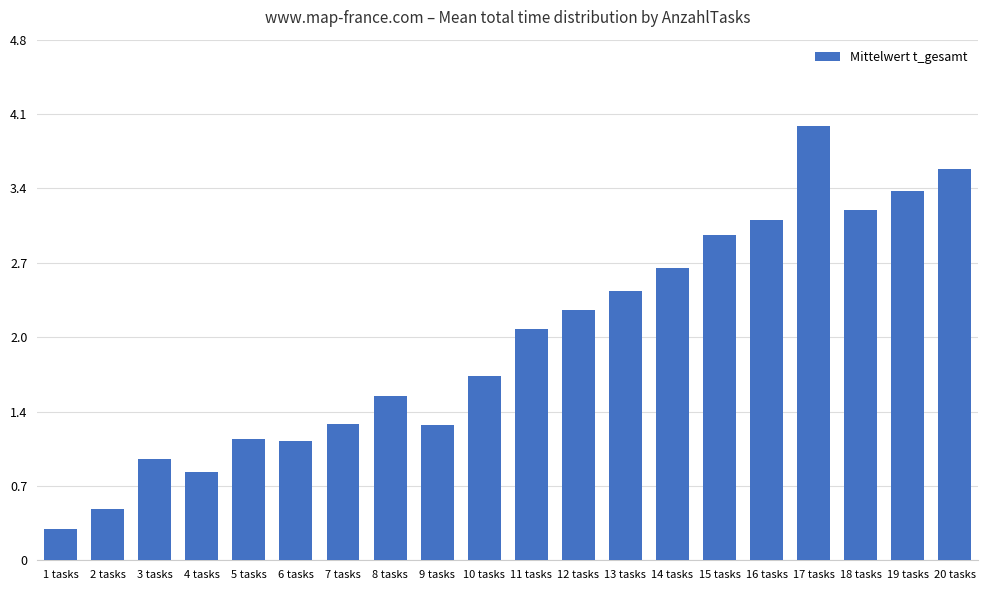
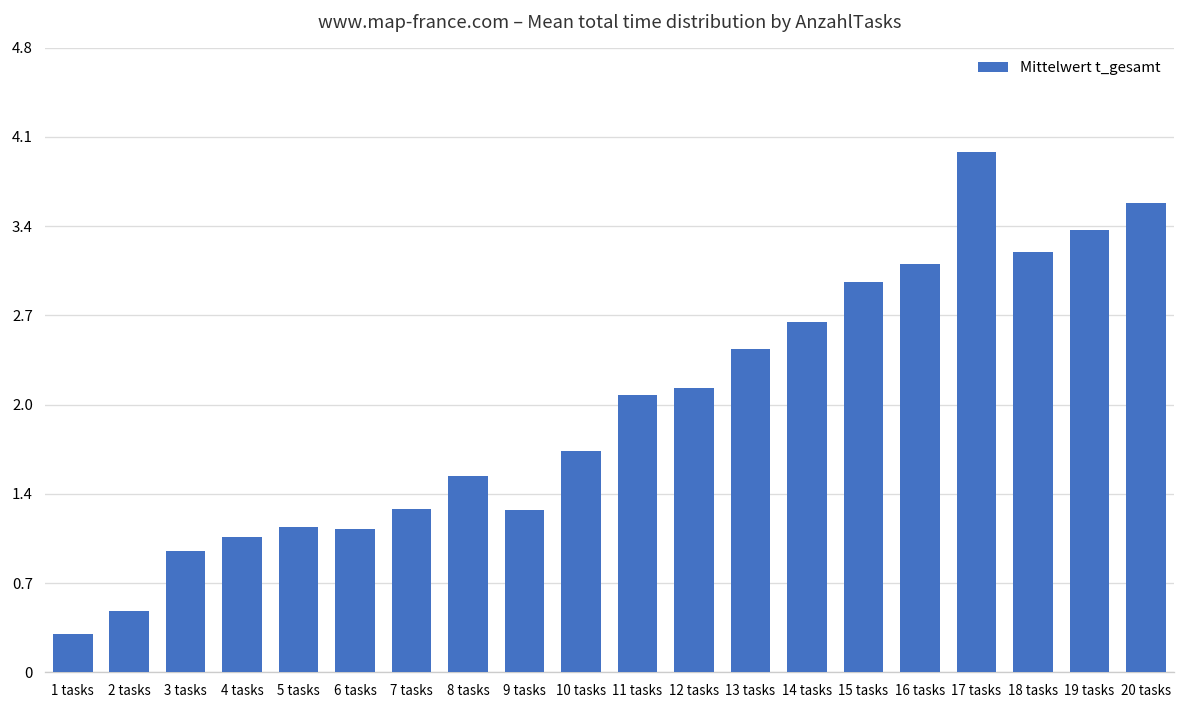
  {
    "1 tasks": 0.29,
    "2 tasks": 0.47,
    "3 tasks": 0.93,
-   "4 tasks": 0.80,
+   "4 tasks": 1.03,
    "5 tasks": 1.11,
    "6 tasks": 1.09,
    "7 tasks": 1.25,
    "8 tasks": 1.50,
    "9 tasks": 1.24,
    "10 tasks": 1.68,
    "11 tasks": 2.12,
-   "12 tasks": 2.29,
+   "12 tasks": 2.16,
    "13 tasks": 2.46,
    "14 tasks": 2.67,
    "15 tasks": 2.97,
    "16 tasks": 3.11,
    "17 tasks": 3.97,
    "18 tasks": 3.20,
    "19 tasks": 3.37,
    "20 tasks": 3.57
  }
